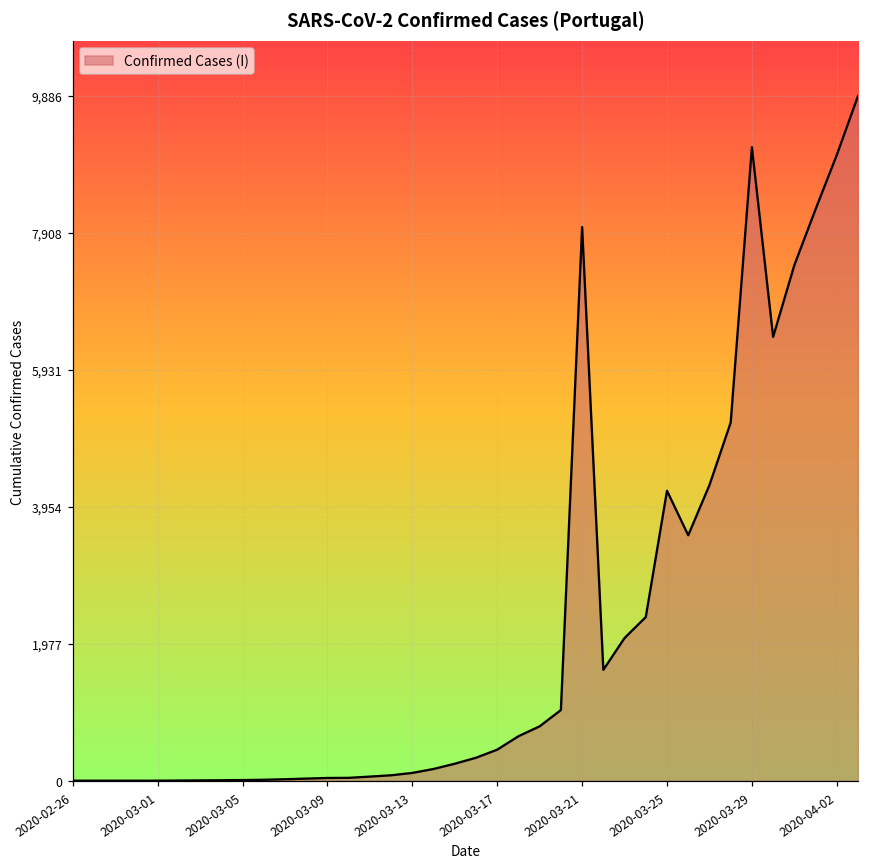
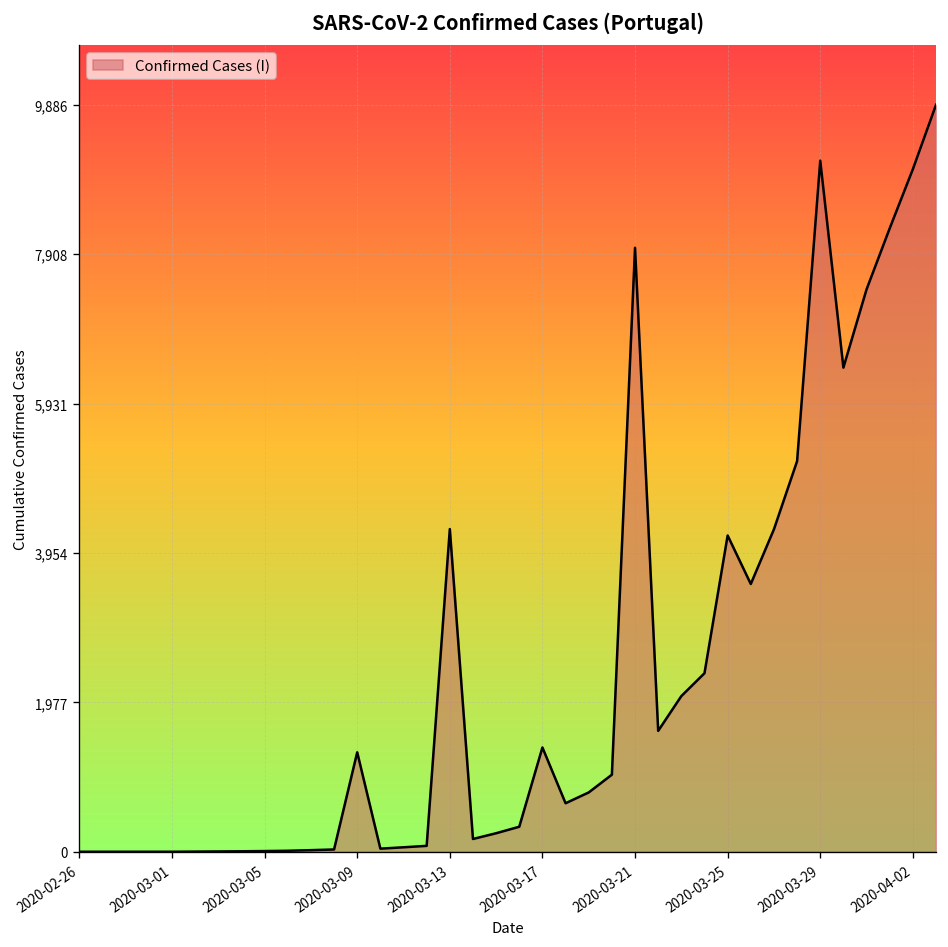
  {
    "2020-02-26": "0",
    "2020-03-01": "0",
    "2020-03-05": "0",
-   "2020-03-09": "0",
-   "2020-03-13": "100",
-   "2020-03-17": "400",
+   "2020-03-09": "1,300",
+   "2020-03-13": "4,300",
+   "2020-03-17": "1,400",
    "2020-03-21": "8,000",
    "2020-03-25": "4,200",
    "2020-03-29": "9,100",
    "2020-04-02": "9,000"
  }
